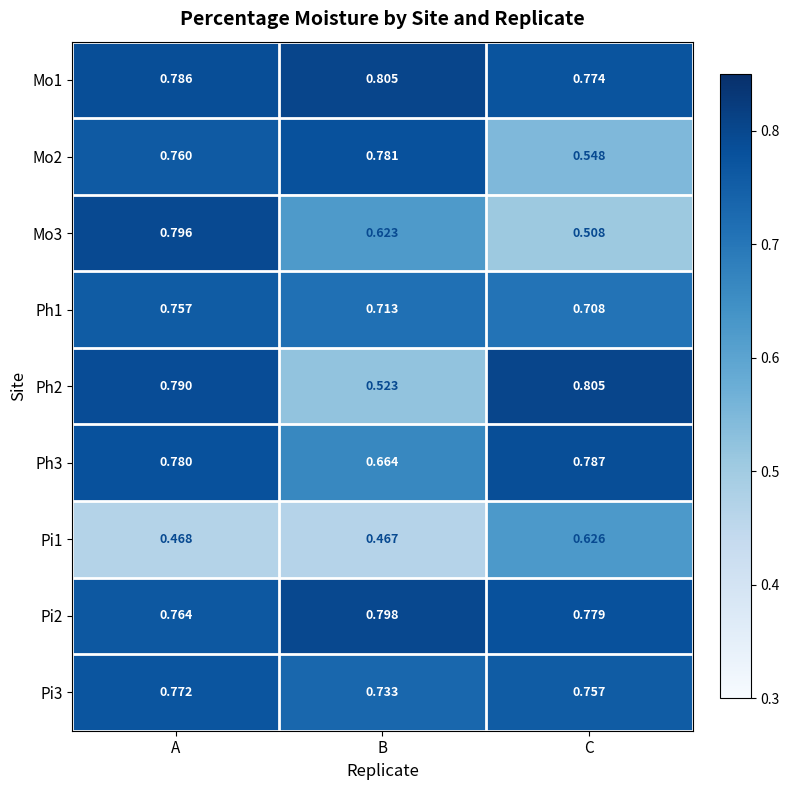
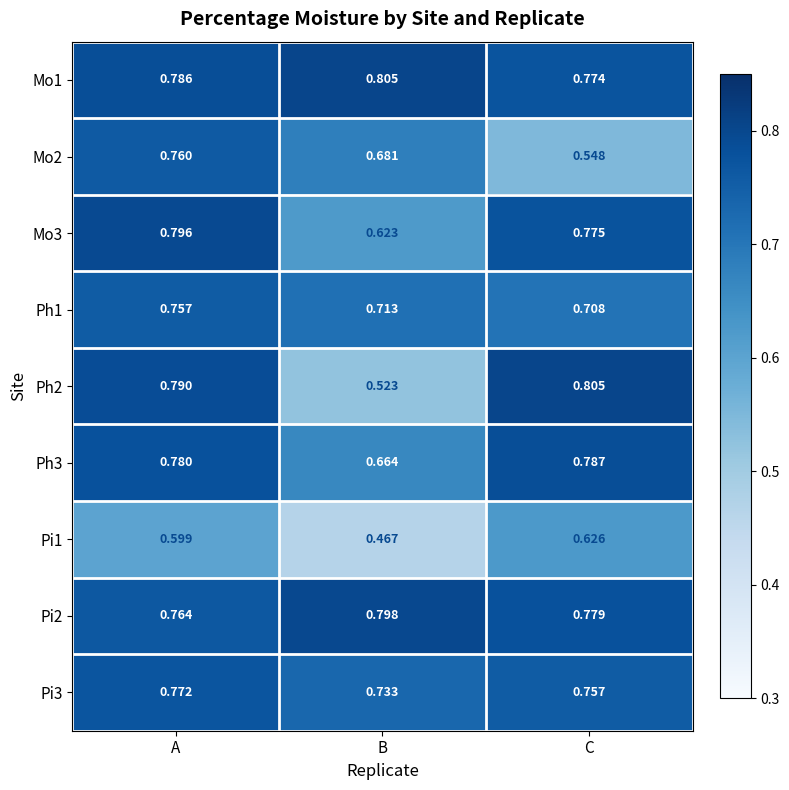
  {
    "Mo1": {
      "A": 0.786,
      "B": 0.805,
      "C": 0.774
    },
    "Mo2": {
      "A": 0.760,
-     "B": 0.781,
+     "B": 0.681,
      "C": 0.548
    },
    "Mo3": {
      "A": 0.796,
      "B": 0.623,
-     "C": 0.508
+     "C": 0.775
    },
    "Ph1": {
      "A": 0.757,
      "B": 0.713,
      "C": 0.708
    },
    "Ph2": {
      "A": 0.790,
      "B": 0.523,
      "C": 0.805
    },
    "Ph3": {
      "A": 0.780,
      "B": 0.664,
      "C": 0.787
    },
    "Pi1": {
-     "A": 0.468,
+     "A": 0.599,
      "B": 0.467,
      "C": 0.626
    },
    "Pi2": {
      "A": 0.764,
      "B": 0.798,
      "C": 0.779
    },
    "Pi3": {
      "A": 0.772,
      "B": 0.733,
      "C": 0.757
    }
  }
